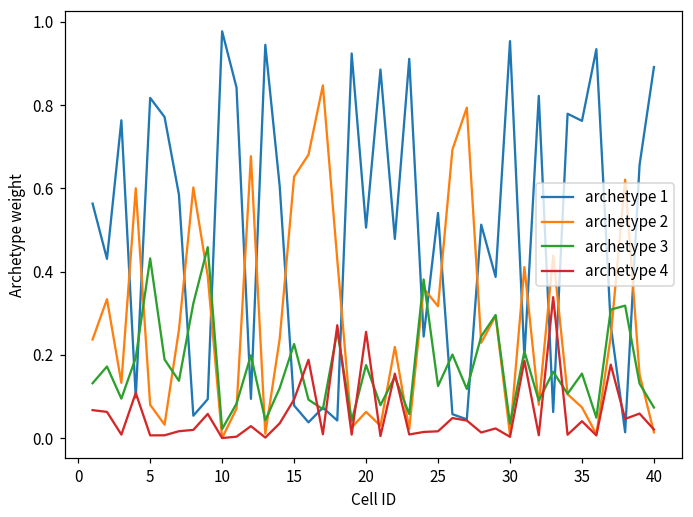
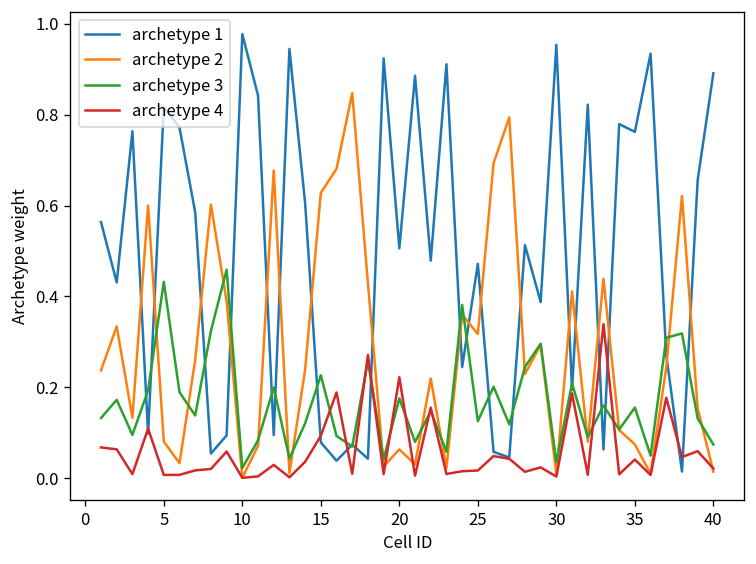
  {
    "archetype 1": {
      "10": 0.98,
      "15": 0.08,
      "20": 0.51,
-     "25": 0.54,
+     "25": 0.47,
      "30": 0.95,
      "35": 0.76,
      "40": 0.89
    },
    "archetype 2": {
      "5": 0.08,
      "15": 0.63,
      "20": 0.06,
      "25": 0.32,
      "35": 0.07,
      "40": 0.01
    },
    "archetype 3": {
      "5": 0.43,
      "10": 0.02,
      "15": 0.23,
      "20": 0.18,
      "25": 0.13,
      "30": 0.03,
      "35": 0.16,
      "40": 0.07
    },
    "archetype 4": {
      "5": 0.01,
      "15": 0.09,
-     "20": 0.26,
+     "20": 0.22,
      "25": 0.02,
      "35": 0.04,
      "40": 0.02
    }
  }
